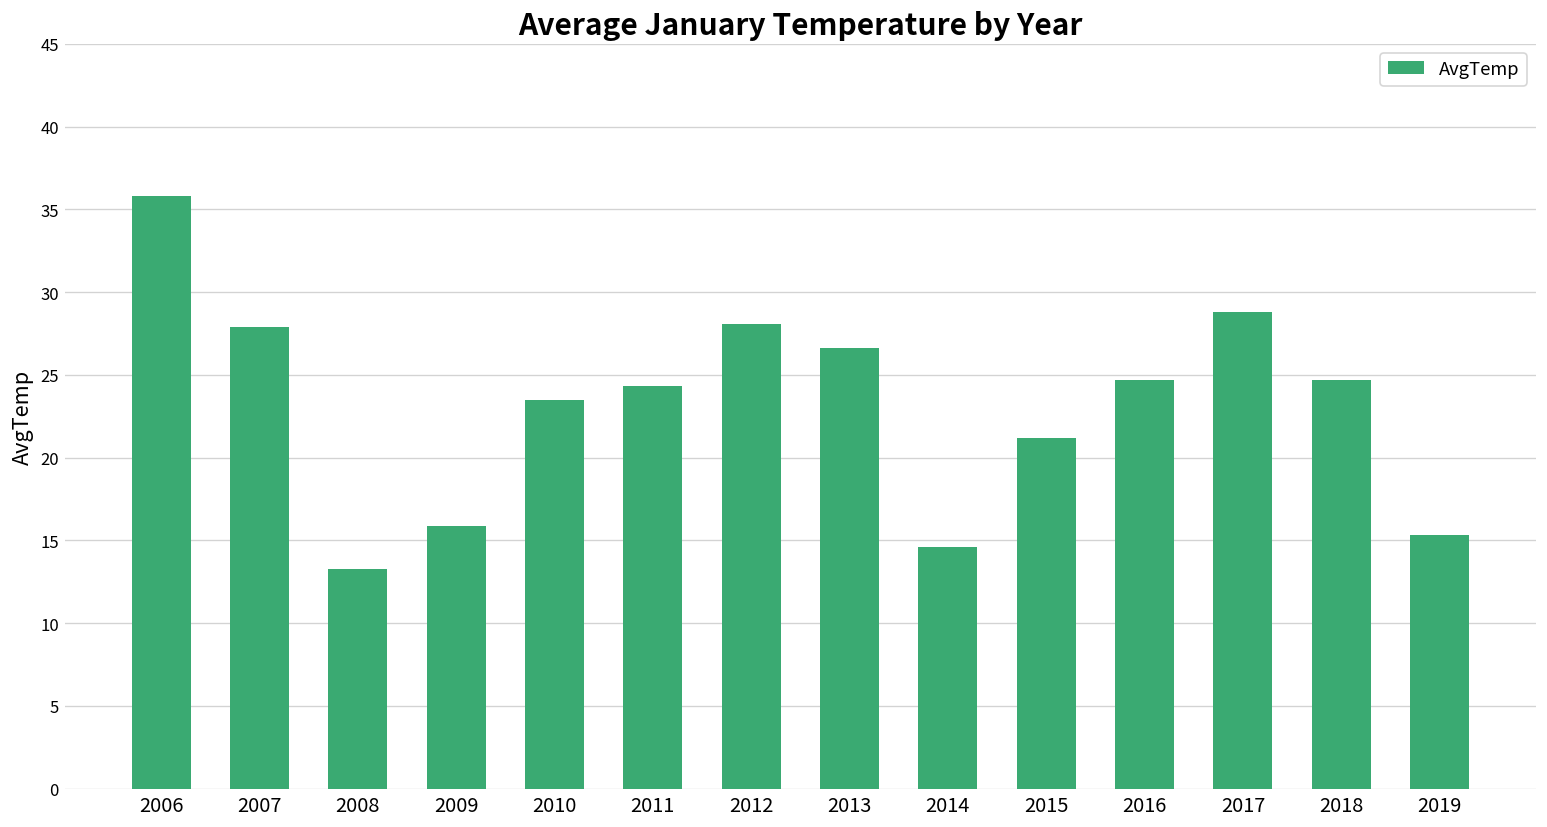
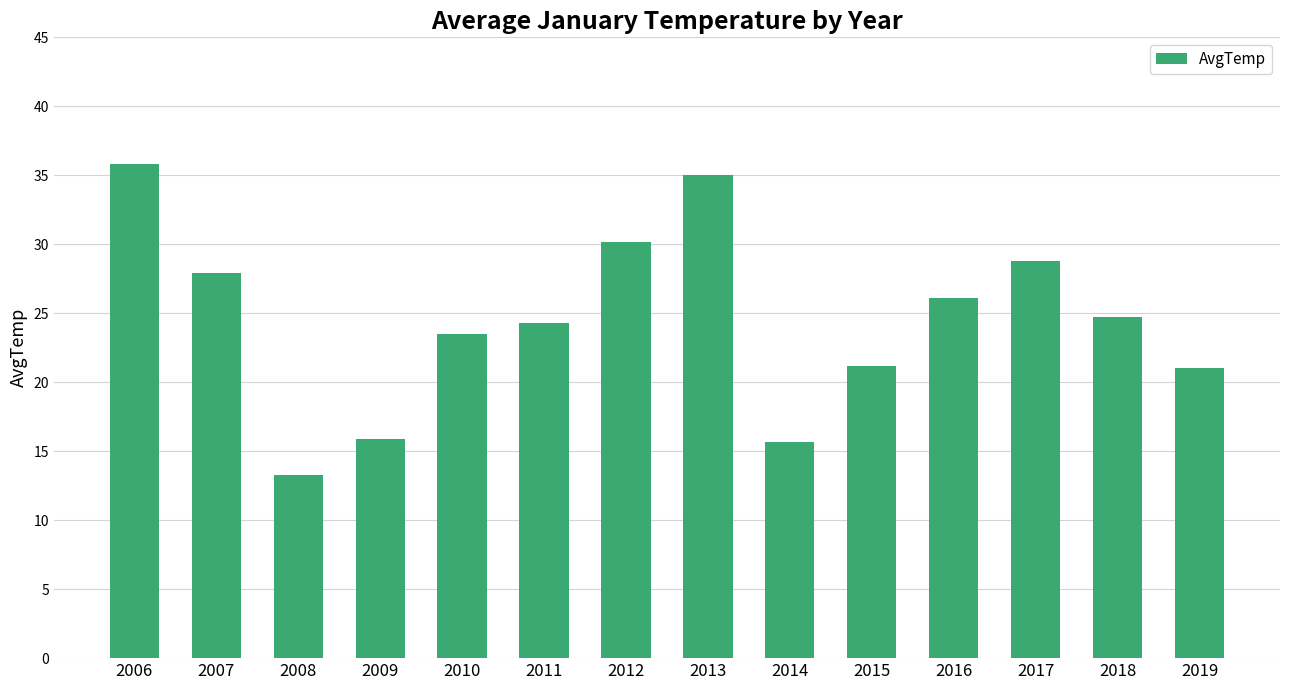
  {
    "2006": 35.8,
    "2007": 27.9,
    "2008": 13.3,
    "2009": 15.9,
    "2010": 23.5,
    "2011": 24.3,
-   "2012": 28.1,
-   "2013": 26.6,
-   "2014": 14.6,
+   "2012": 30.2,
+   "2013": 35.0,
+   "2014": 15.7,
    "2015": 21.2,
-   "2016": 24.7,
+   "2016": 26.1,
    "2017": 28.8,
    "2018": 24.7,
-   "2019": 15.3
+   "2019": 21.0
  }
